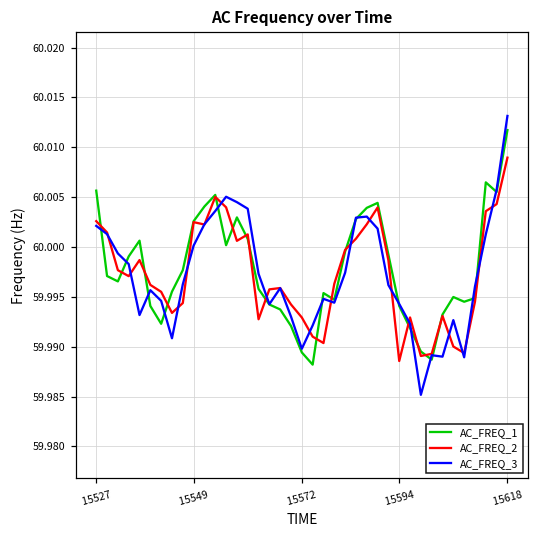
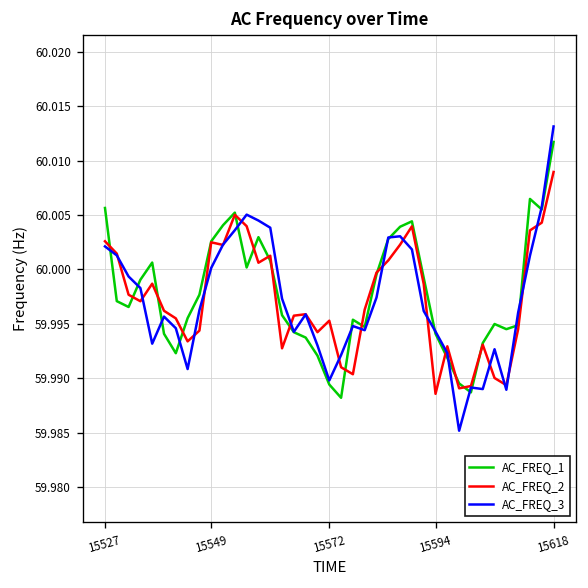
  {
    "AC_FREQ_1": {
      "15527": 60.006,
      "15572": 59.989,
      "15618": 60.012
    },
    "AC_FREQ_2": {
      "15527": 60.003,
-     "15572": 59.993,
+     "15572": 59.995,
      "15594": 59.989,
      "15618": 60.009
    },
    "AC_FREQ_3": {
      "15527": 60.002,
      "15549": 60.000,
      "15572": 59.990,
      "15618": 60.013
    }
  }
